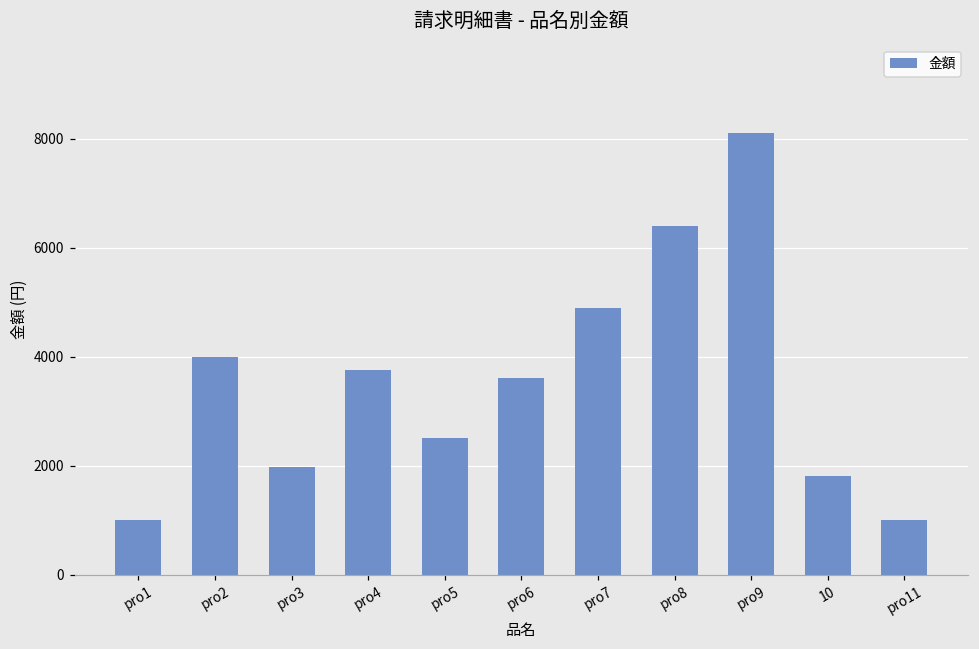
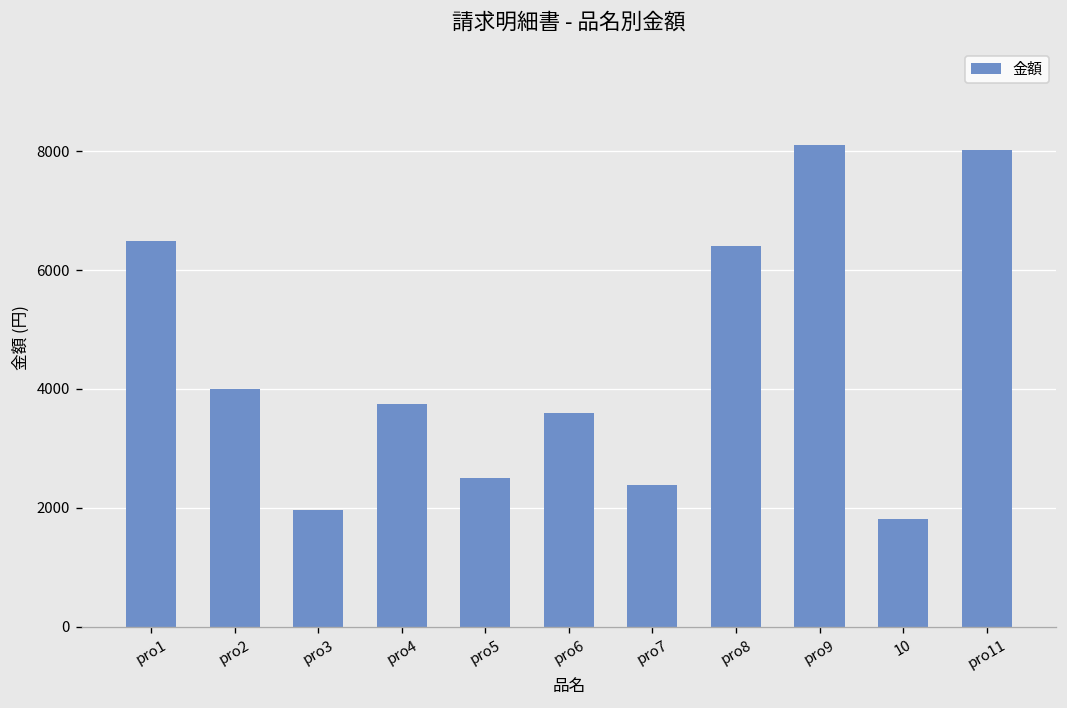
  {
-   "pro1": 1000,
+   "pro1": 6500,
    "pro2": 4000,
    "pro3": 2000,
    "pro4": 3800,
    "pro5": 2500,
    "pro6": 3600,
-   "pro7": 4900,
+   "pro7": 2400,
    "pro8": 6400,
    "pro9": 8100,
    "10": 1800,
-   "pro11": 1000
+   "pro11": 8000
  }
